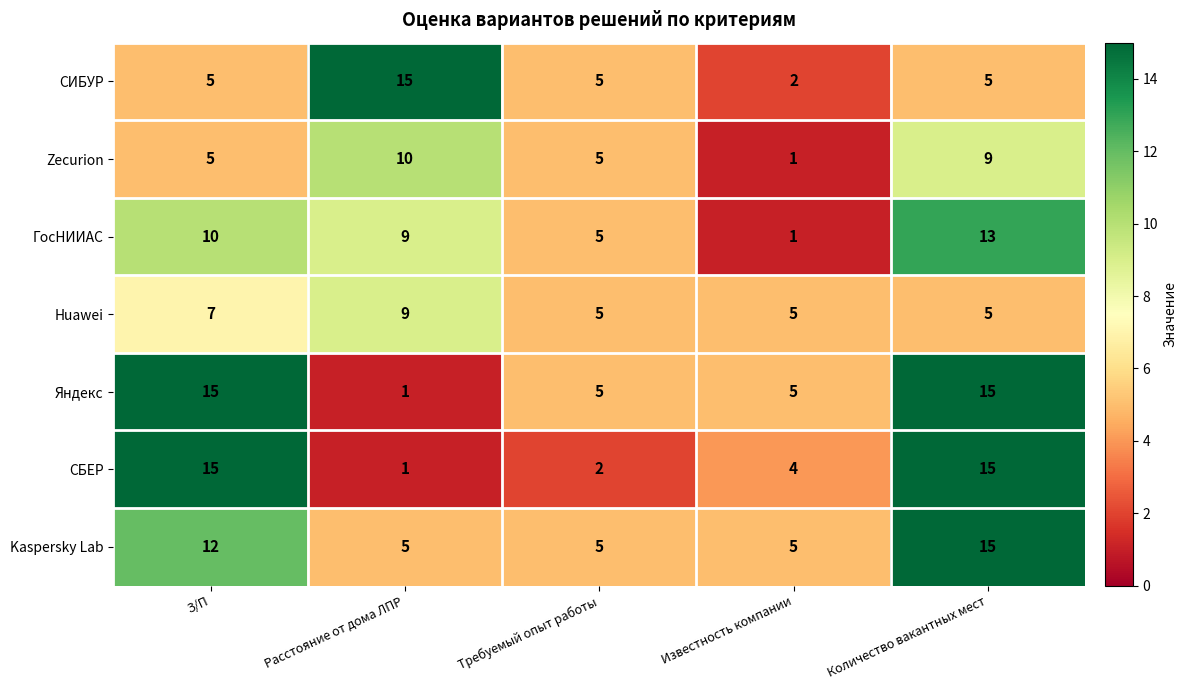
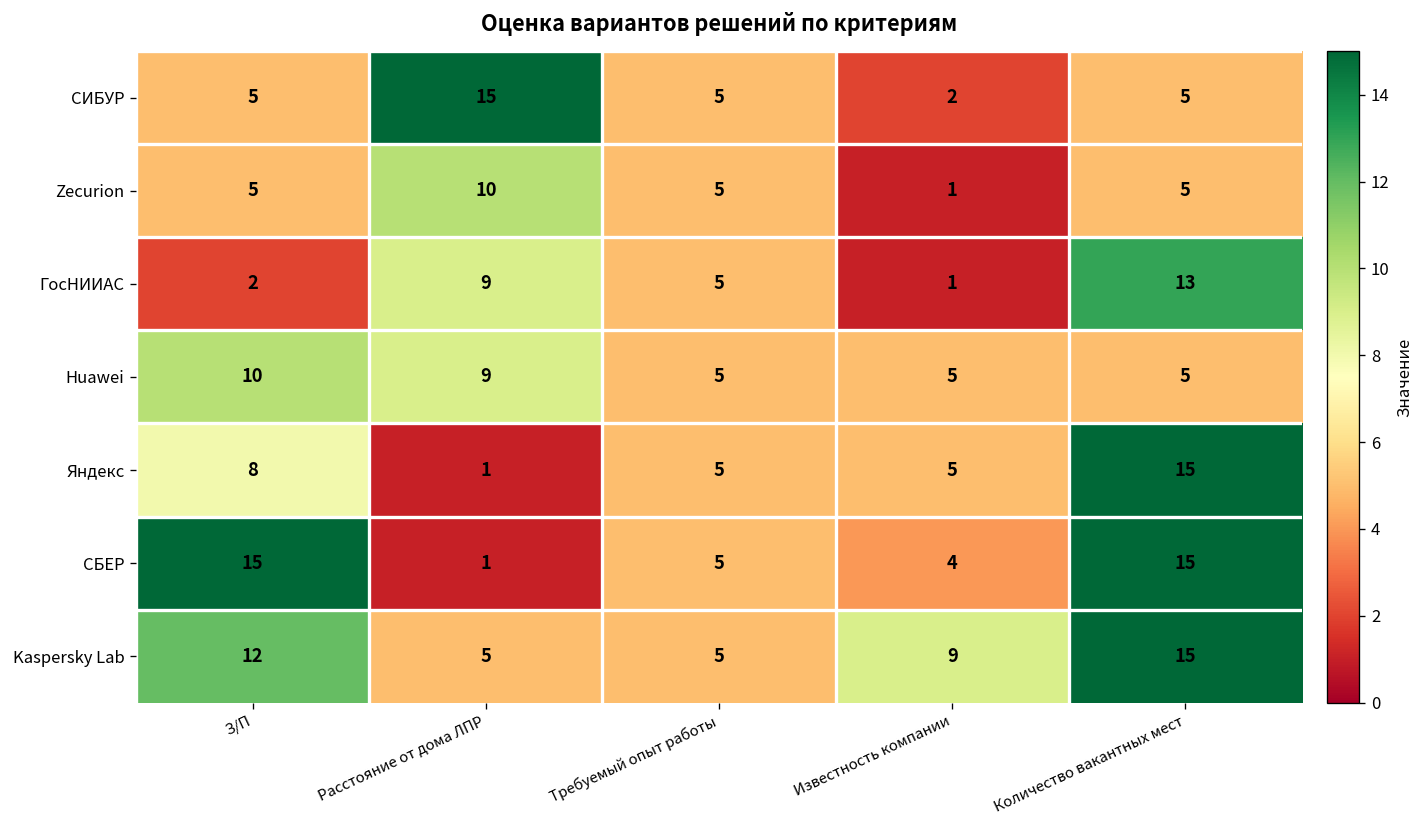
  {
    "СИБУР": {
      "З/П": 5,
      "Расстояние от дома ЛПР": 15,
      "Требуемый опыт работы": 5,
      "Известность компании": 2,
      "Количество вакантных мест": 5
    },
    "Zecurion": {
      "З/П": 5,
      "Расстояние от дома ЛПР": 10,
      "Требуемый опыт работы": 5,
      "Известность компании": 1,
-     "Количество вакантных мест": 9
+     "Количество вакантных мест": 5
    },
    "ГосНИИАС": {
-     "З/П": 10,
+     "З/П": 2,
      "Расстояние от дома ЛПР": 9,
      "Требуемый опыт работы": 5,
      "Известность компании": 1,
      "Количество вакантных мест": 13
    },
    "Huawei": {
-     "З/П": 7,
+     "З/П": 10,
      "Расстояние от дома ЛПР": 9,
      "Требуемый опыт работы": 5,
      "Известность компании": 5,
      "Количество вакантных мест": 5
    },
    "Яндекс": {
-     "З/П": 15,
+     "З/П": 8,
      "Расстояние от дома ЛПР": 1,
      "Требуемый опыт работы": 5,
      "Известность компании": 5,
      "Количество вакантных мест": 15
    },
    "СБЕР": {
      "З/П": 15,
      "Расстояние от дома ЛПР": 1,
-     "Требуемый опыт работы": 2,
+     "Требуемый опыт работы": 5,
      "Известность компании": 4,
      "Количество вакантных мест": 15
    },
    "Kaspersky Lab": {
      "З/П": 12,
      "Расстояние от дома ЛПР": 5,
      "Требуемый опыт работы": 5,
-     "Известность компании": 5,
+     "Известность компании": 9,
      "Количество вакантных мест": 15
    }
  }
